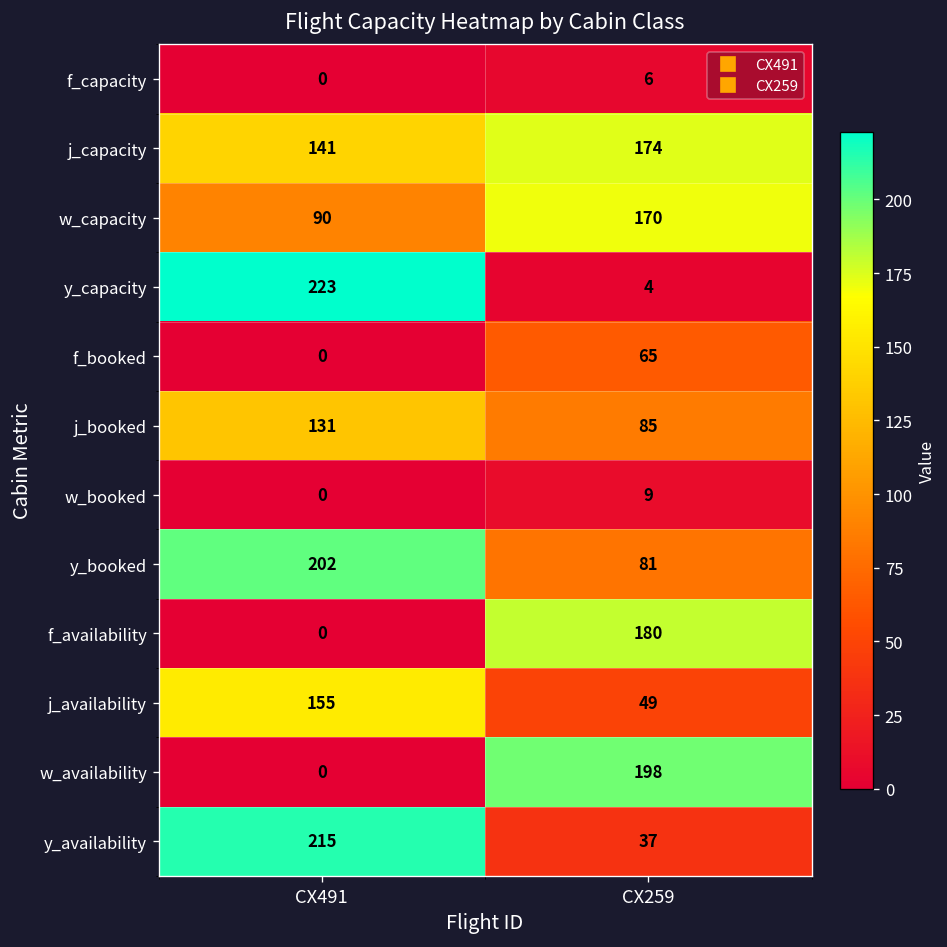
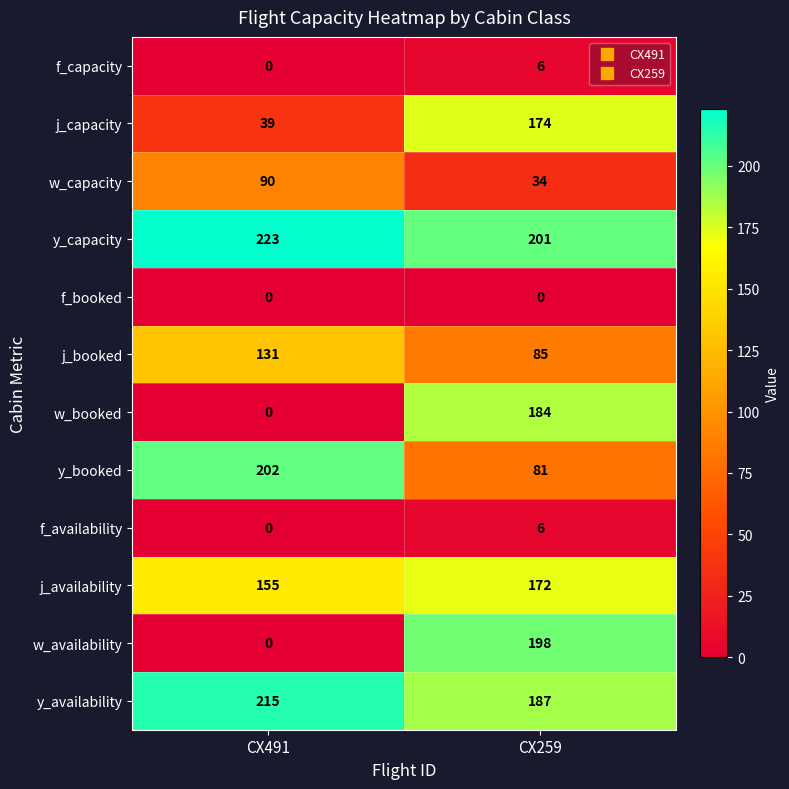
  {
    "f_capacity": {
      "CX491": 0,
      "CX259": 6
    },
    "j_capacity": {
-     "CX491": 141,
+     "CX491": 39,
      "CX259": 174
    },
    "w_capacity": {
      "CX491": 90,
-     "CX259": 170
+     "CX259": 34
    },
    "y_capacity": {
      "CX491": 223,
-     "CX259": 4
+     "CX259": 201
    },
    "f_booked": {
      "CX491": 0,
-     "CX259": 65
+     "CX259": 0
    },
    "j_booked": {
      "CX491": 131,
      "CX259": 85
    },
    "w_booked": {
      "CX491": 0,
-     "CX259": 9
+     "CX259": 184
    },
    "y_booked": {
      "CX491": 202,
      "CX259": 81
    },
    "f_availability": {
      "CX491": 0,
-     "CX259": 180
+     "CX259": 6
    },
    "j_availability": {
      "CX491": 155,
-     "CX259": 49
+     "CX259": 172
    },
    "w_availability": {
      "CX491": 0,
      "CX259": 198
    },
    "y_availability": {
      "CX491": 215,
-     "CX259": 37
+     "CX259": 187
    }
  }
